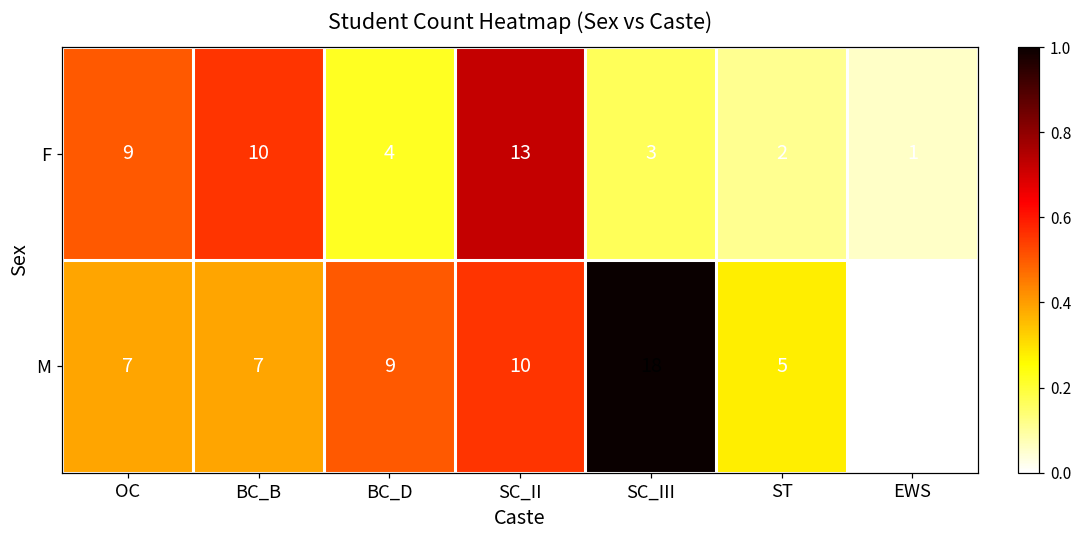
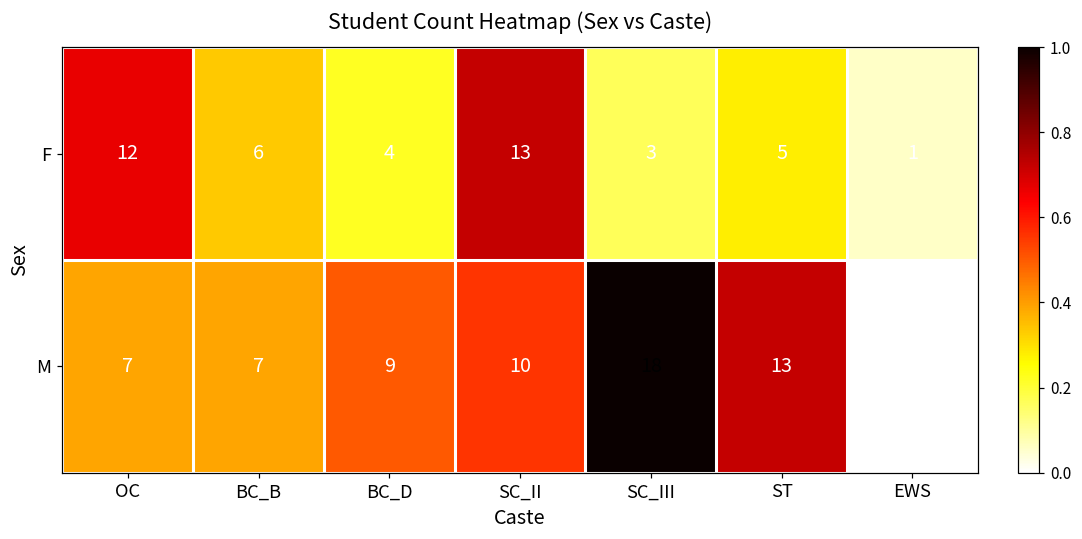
  {
    "F": {
-     "OC": 9,
-     "BC_B": 10,
+     "OC": 12,
+     "BC_B": 6,
      "BC_D": 4,
      "SC_II": 13,
      "SC_III": 3,
-     "ST": 2,
+     "ST": 5,
      "EWS": 1
    },
    "M": {
      "OC": 7,
      "BC_B": 7,
      "BC_D": 9,
      "SC_II": 10,
-     "ST": 5
+     "ST": 13
    }
  }
